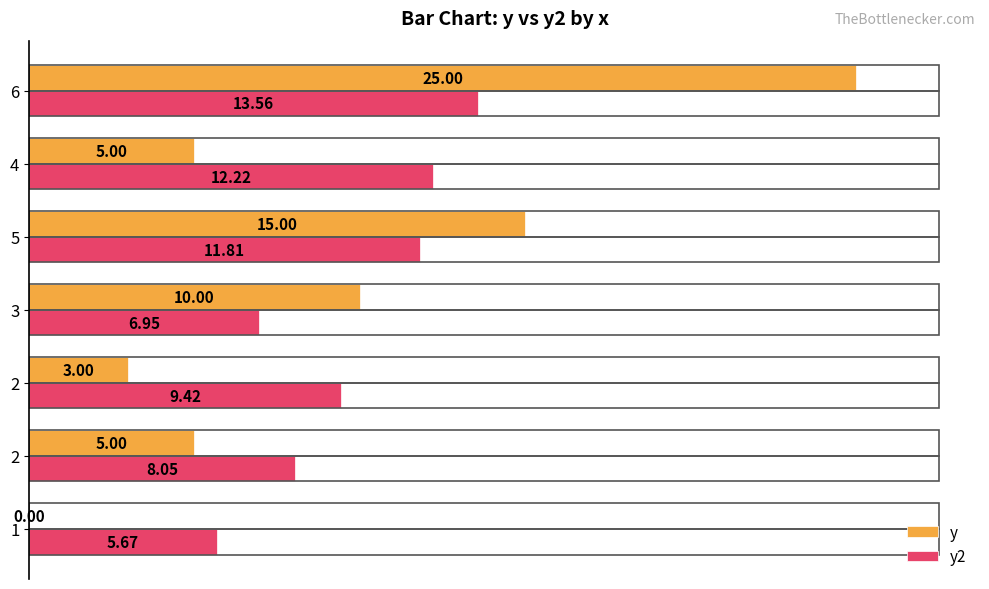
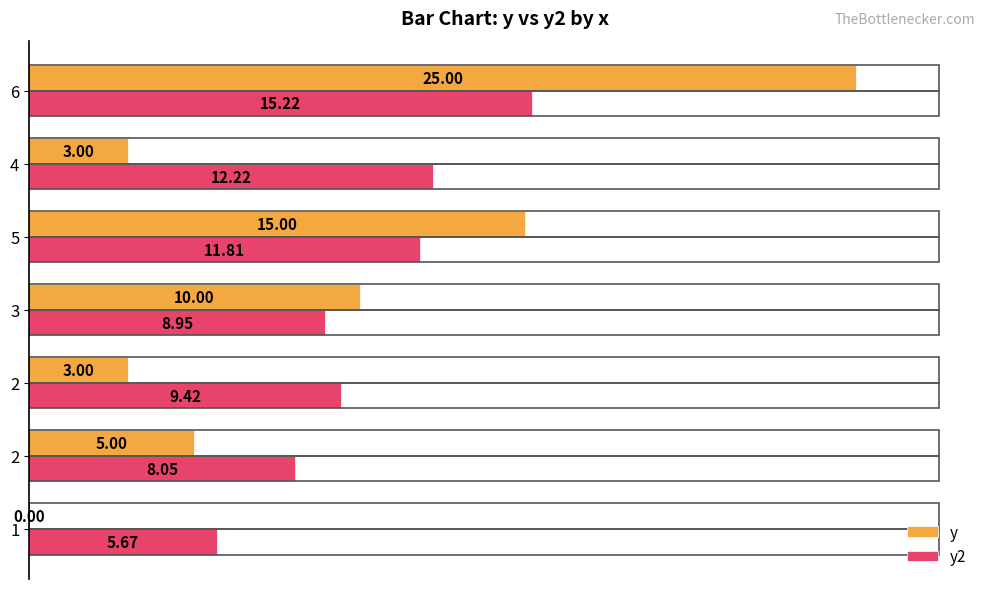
  {
    "y": {
      "6": 25.00,
-     "4": 5.00,
+     "4": 3.00,
      "5": 15.00,
      "3": 10.00,
      "1": 0.00
    },
    "y2": {
-     "6": 13.56,
+     "6": 15.22,
      "4": 12.22,
      "5": 11.81,
-     "3": 6.95,
+     "3": 8.95,
      "1": 5.67
    }
  }
